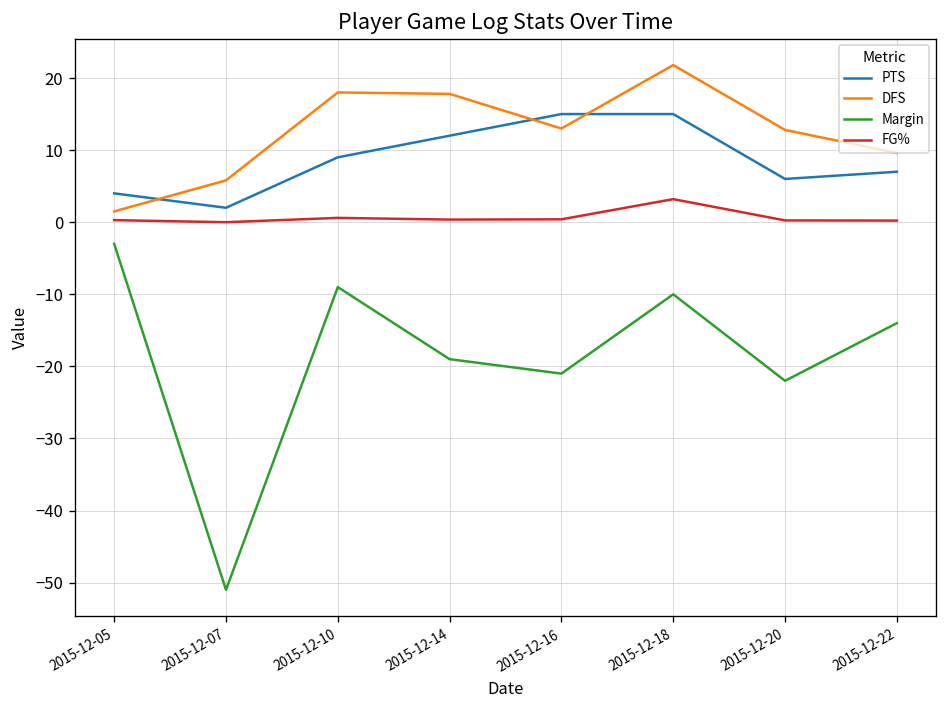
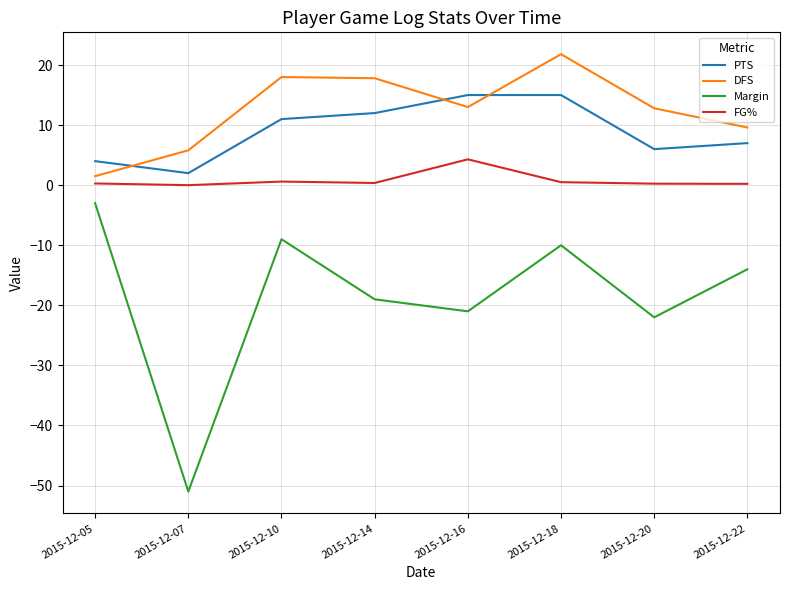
  {
    "PTS": {
      "2015-12-05": 4,
      "2015-12-07": 2,
-     "2015-12-10": 9,
+     "2015-12-10": 11,
      "2015-12-14": 12,
      "2015-12-16": 15,
      "2015-12-18": 15,
      "2015-12-20": 6,
      "2015-12-22": 7
    },
    "DFS": {
      "2015-12-05": 2,
      "2015-12-07": 6,
      "2015-12-10": 18,
      "2015-12-14": 18,
      "2015-12-16": 13,
      "2015-12-18": 22,
      "2015-12-20": 13,
      "2015-12-22": 10
    },
    "Margin": {
      "2015-12-05": -3,
      "2015-12-07": -51,
      "2015-12-10": -9,
      "2015-12-14": -19,
      "2015-12-16": -21,
      "2015-12-18": -10,
      "2015-12-20": -22,
      "2015-12-22": -14
    },
    "FG%": {
      "2015-12-05": 0,
      "2015-12-07": 0,
      "2015-12-10": 1,
      "2015-12-14": 0,
-     "2015-12-16": 0,
-     "2015-12-18": 3,
+     "2015-12-16": 4,
+     "2015-12-18": 1,
      "2015-12-20": 0,
      "2015-12-22": 0
    }
  }
